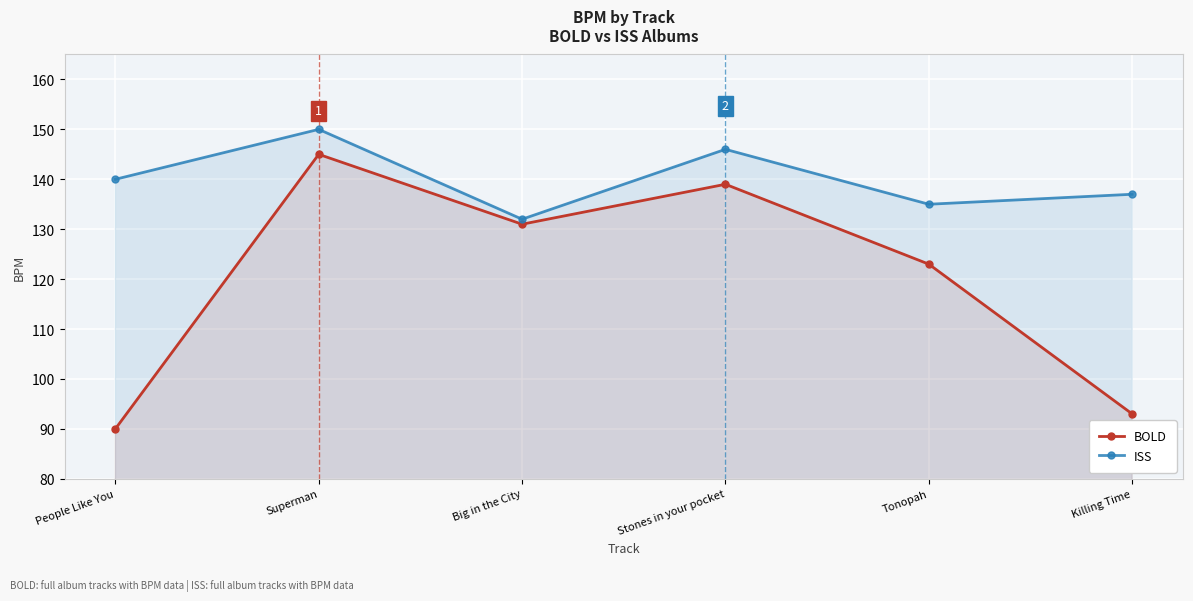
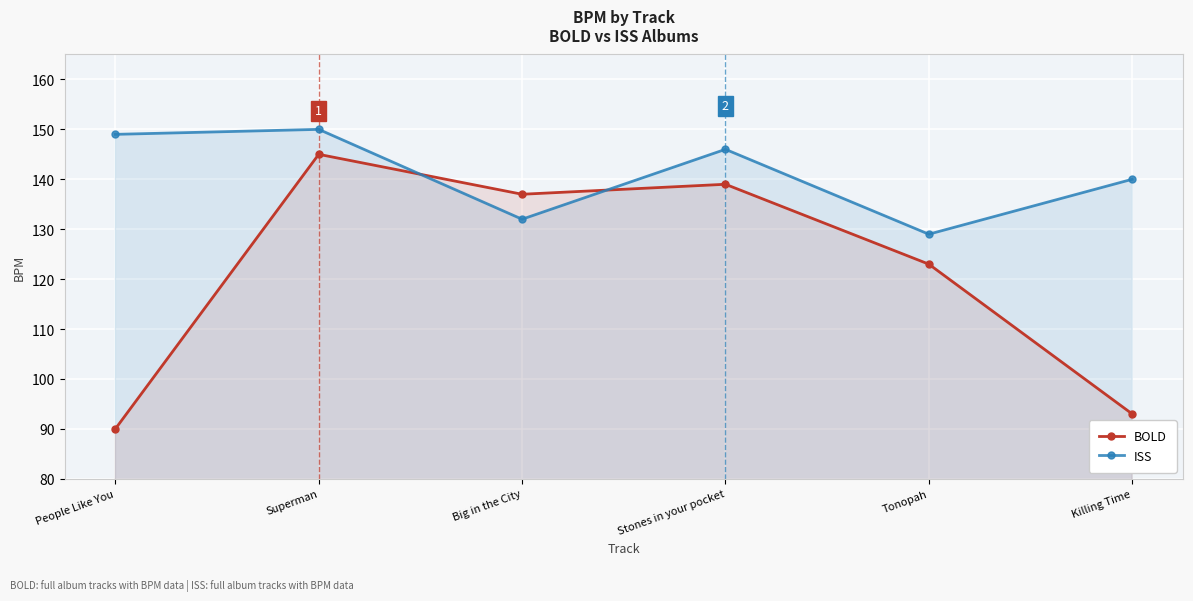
  {
    "BOLD": {
      "People Like You": 90,
      "Superman": 145,
-     "Big in the City": 131,
+     "Big in the City": 137,
      "Stones in your pocket": 139,
      "Tonopah": 123,
      "Killing Time": 93
    },
    "ISS": {
-     "People Like You": 140,
+     "People Like You": 149,
      "Big in the City": 132,
      "Stones in your pocket": 146,
-     "Tonopah": 135,
-     "Killing Time": 137
+     "Tonopah": 129,
+     "Killing Time": 140
    }
  }
